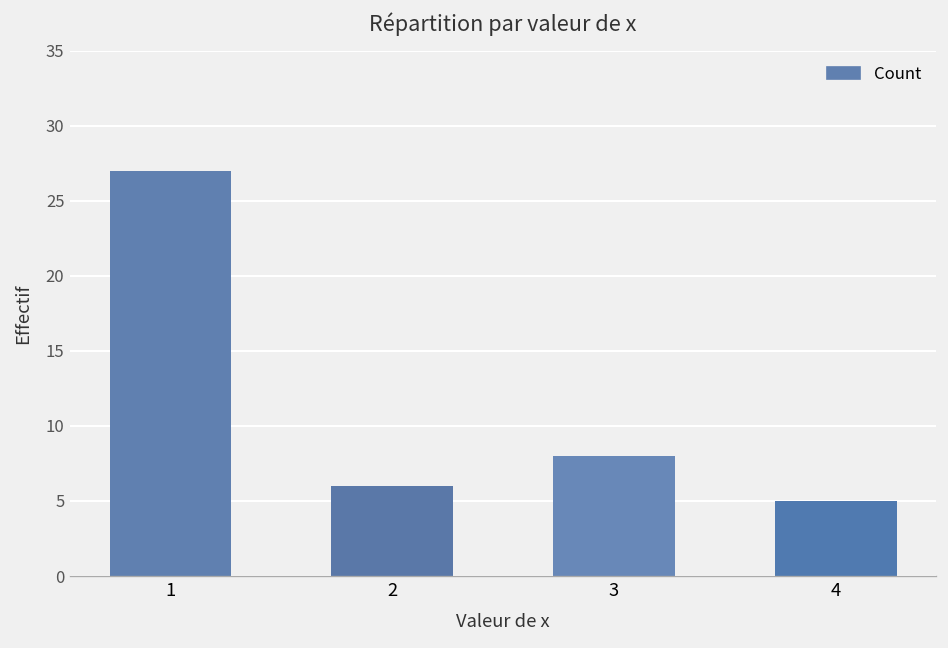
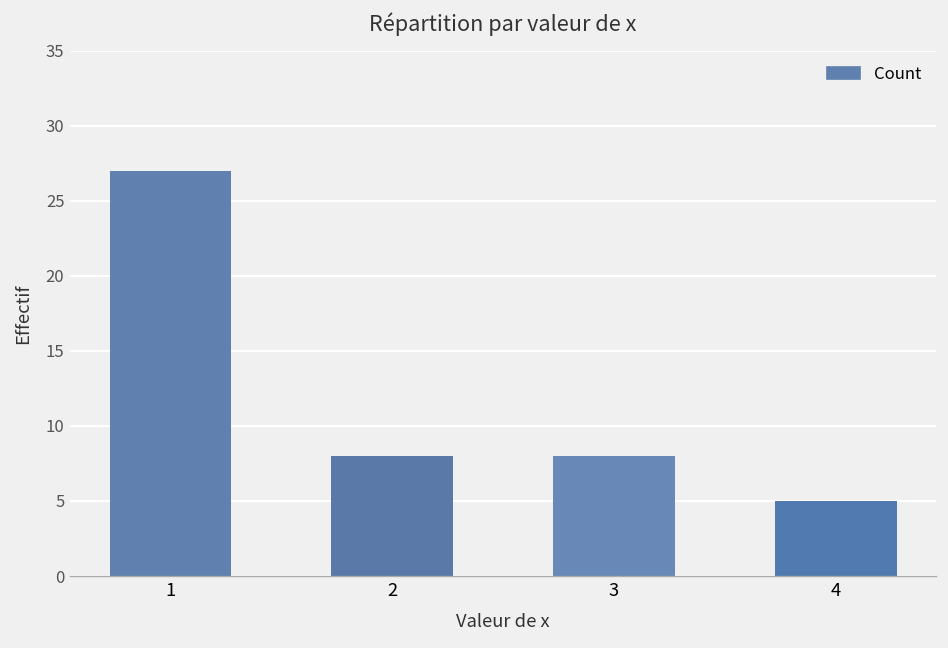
  {
    "1": 27,
-   "2": 6,
+   "2": 8,
    "3": 8,
    "4": 5
  }
